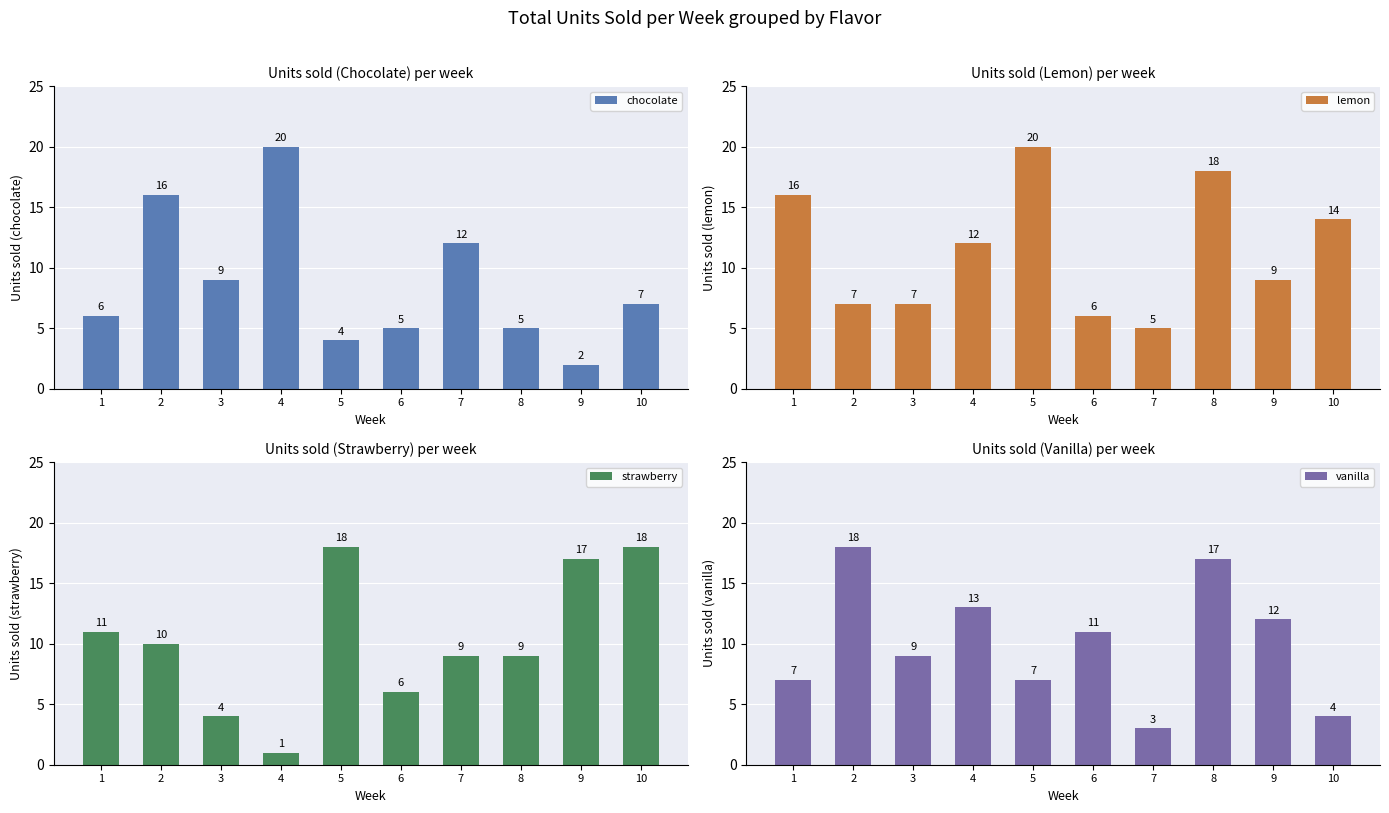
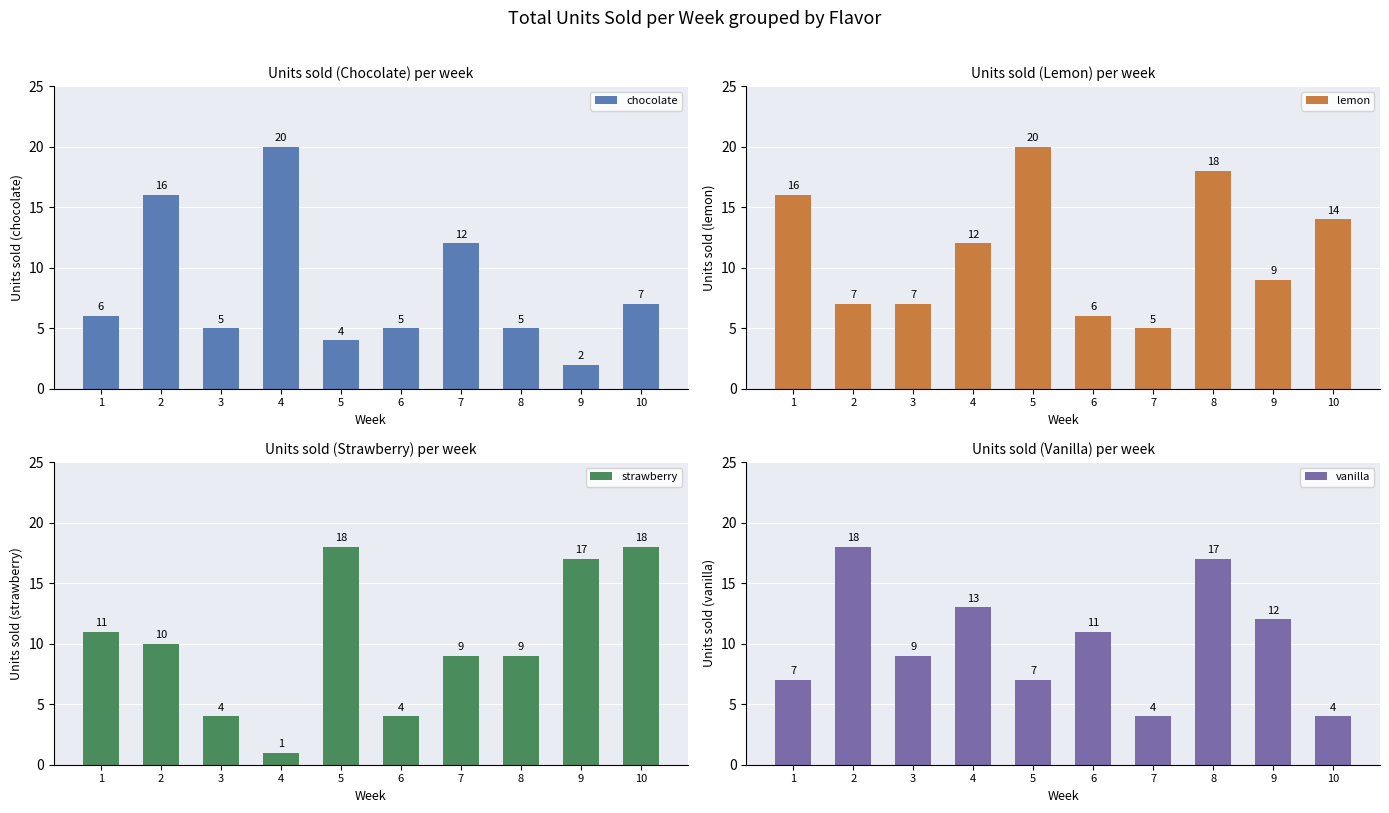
  {
    "Units sold (Chocolate) per week": {
      "1": 6,
      "2": 16,
-     "3": 9,
+     "3": 5,
      "4": 20,
      "5": 4,
      "6": 5,
      "7": 12,
      "8": 5,
      "9": 2,
      "10": 7
    },
    "Units sold (Lemon) per week": {
      "1": 16,
      "2": 7,
      "3": 7,
      "4": 12,
      "5": 20,
      "6": 6,
      "7": 5,
      "8": 18,
      "9": 9,
      "10": 14
    },
    "Units sold (Strawberry) per week": {
      "1": 11,
      "2": 10,
      "3": 4,
      "4": 1,
      "5": 18,
-     "6": 6,
+     "6": 4,
      "7": 9,
      "8": 9,
      "9": 17,
      "10": 18
    },
    "Units sold (Vanilla) per week": {
      "1": 7,
      "2": 18,
      "3": 9,
      "4": 13,
      "5": 7,
      "6": 11,
-     "7": 3,
+     "7": 4,
      "8": 17,
      "9": 12,
      "10": 4
    }
  }
